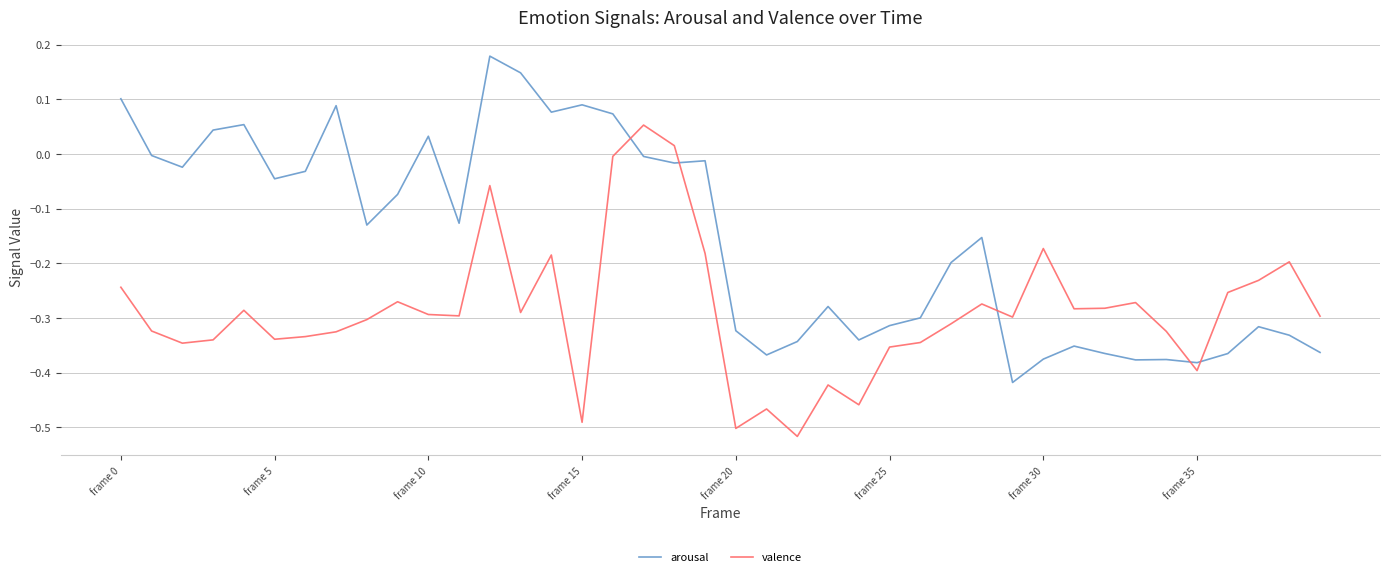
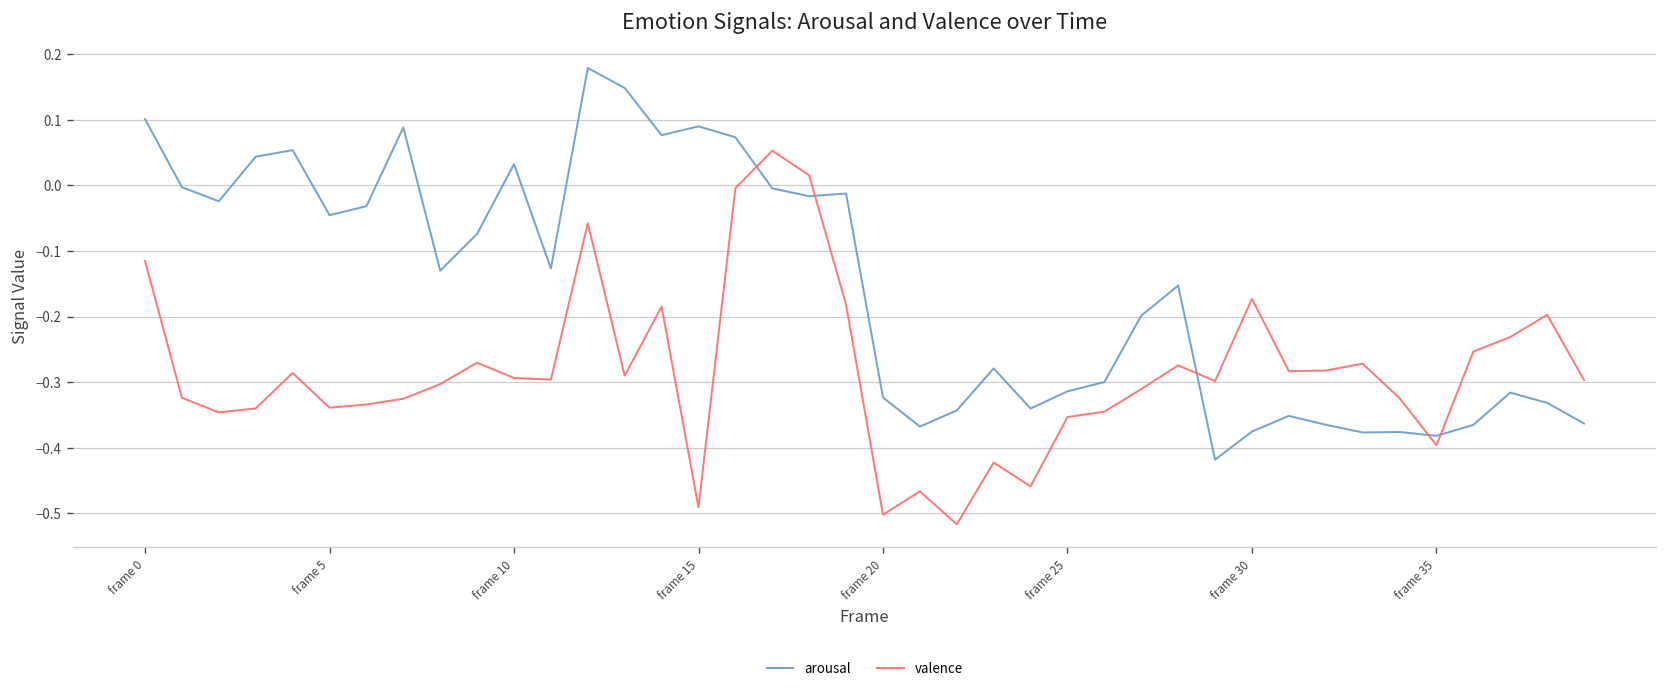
  {
    "arousal": {
      "frame 0": 0.10,
      "frame 5": -0.05,
      "frame 10": 0.03,
      "frame 15": 0.09,
      "frame 20": -0.32,
      "frame 25": -0.31,
      "frame 30": -0.38,
      "frame 35": -0.38
    },
    "valence": {
-     "frame 0": -0.24,
+     "frame 0": -0.12,
      "frame 5": -0.34,
      "frame 10": -0.29,
      "frame 15": -0.49,
      "frame 20": -0.50,
      "frame 25": -0.35,
      "frame 30": -0.17,
      "frame 35": -0.40
    }
  }
